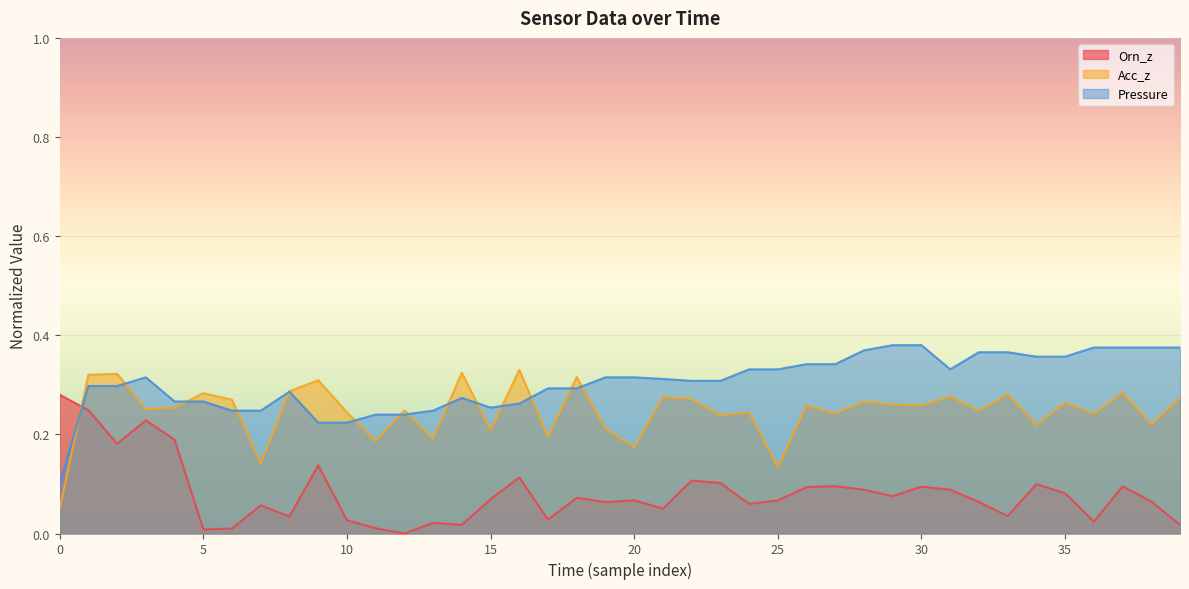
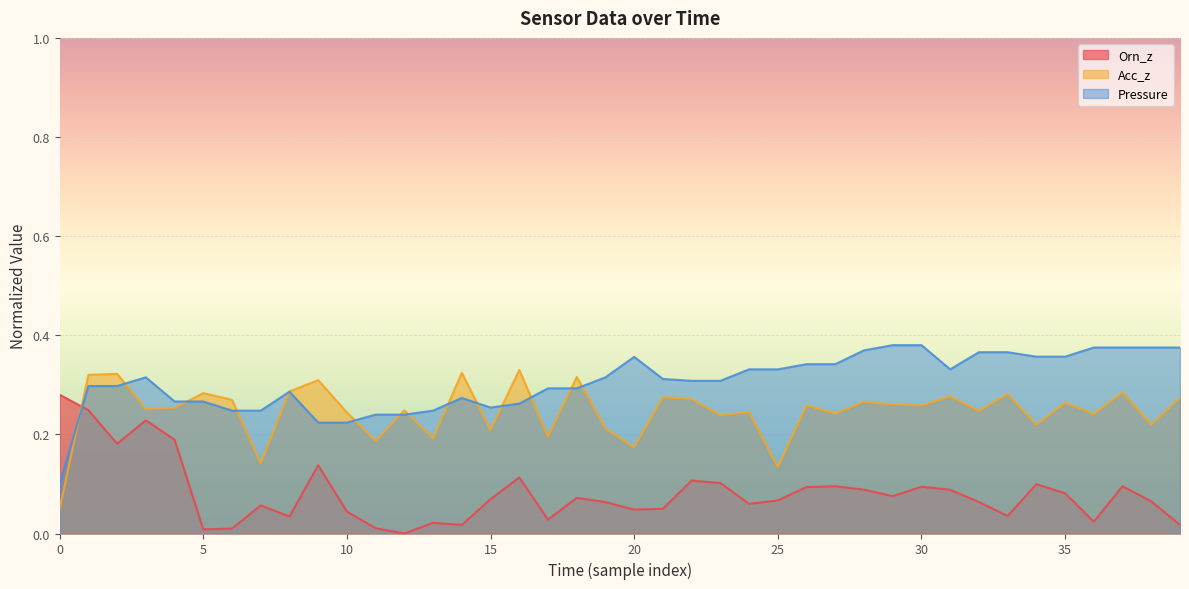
  {
    "Orn_z": {
      "0": 0.28,
      "5": 0.01,
-     "10": 0.03,
+     "10": 0.04,
      "15": 0.07,
-     "20": 0.07,
+     "20": 0.05,
      "25": 0.07,
      "30": 0.09,
      "35": 0.08
    },
    "Acc_z": {
      "0": 0.05,
      "5": 0.28,
      "10": 0.24,
      "15": 0.21,
      "20": 0.17,
      "25": 0.13,
      "30": 0.26,
      "35": 0.26
    },
    "Pressure": {
      "0": 0.10,
      "5": 0.27,
      "10": 0.22,
      "15": 0.25,
-     "20": 0.32,
+     "20": 0.36,
      "25": 0.33,
      "30": 0.38,
      "35": 0.36
    }
  }
